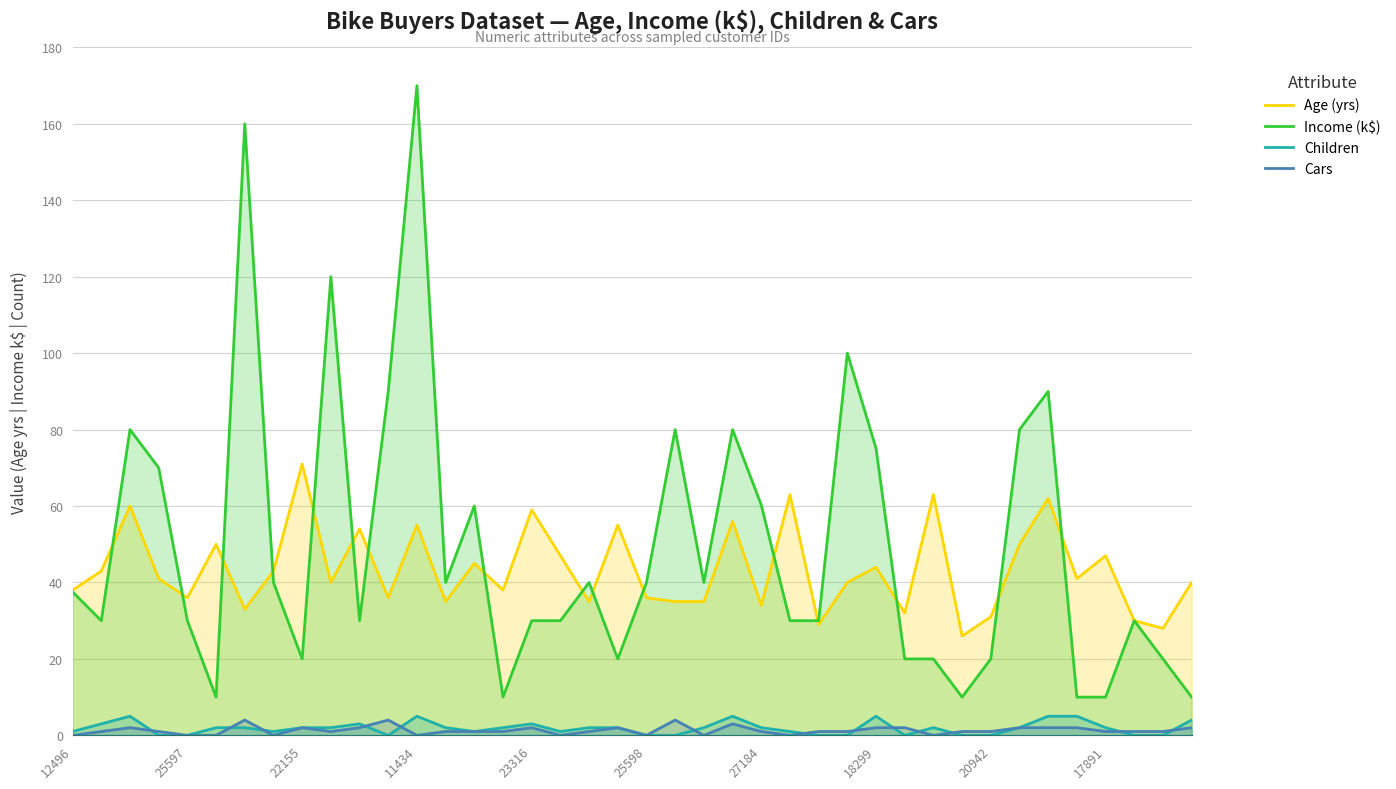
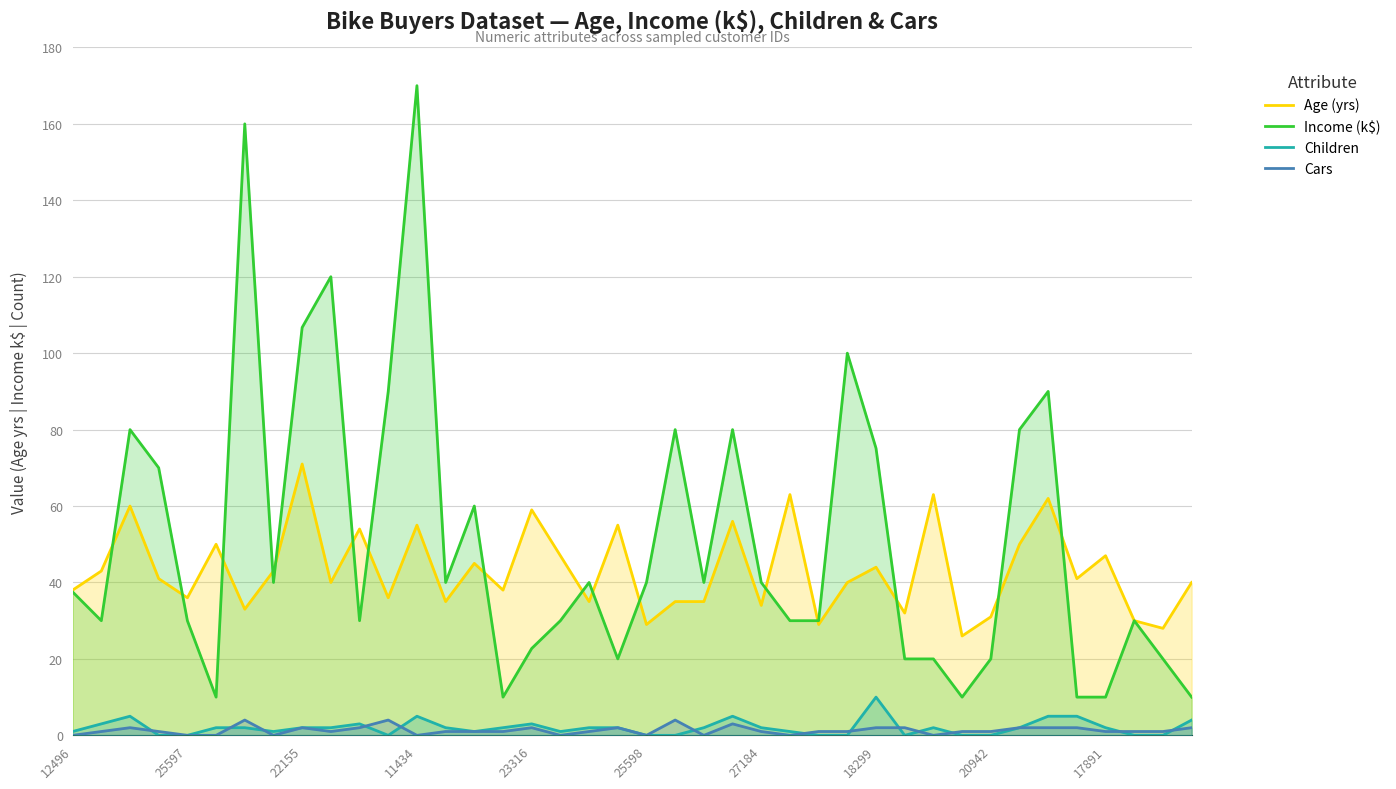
  {
    "Age (yrs)": {
      "25597": 36,
      "22155": 71,
      "11434": 55,
      "23316": 59,
-     "25598": 36,
+     "25598": 29,
      "27184": 34,
      "18299": 44,
      "20942": 31,
      "17891": 47
    },
    "Income (k$)": {
      "25597": 30,
-     "22155": 20,
+     "22155": 107,
      "11434": 170,
-     "23316": 30,
+     "23316": 23,
      "25598": 40,
-     "27184": 60,
+     "27184": 40,
      "18299": 75,
      "20942": 20,
      "17891": 10
    },
    "Children": {
      "12496": 1,
      "11434": 5,
      "23316": 3,
      "27184": 2,
-     "18299": 5,
+     "18299": 10,
      "20942": 0,
      "17891": 2
    },
    "Cars": {
      "12496": 0,
      "11434": 0,
      "23316": 2,
      "27184": 1,
      "18299": 2,
      "20942": 1,
      "17891": 1
    }
  }
